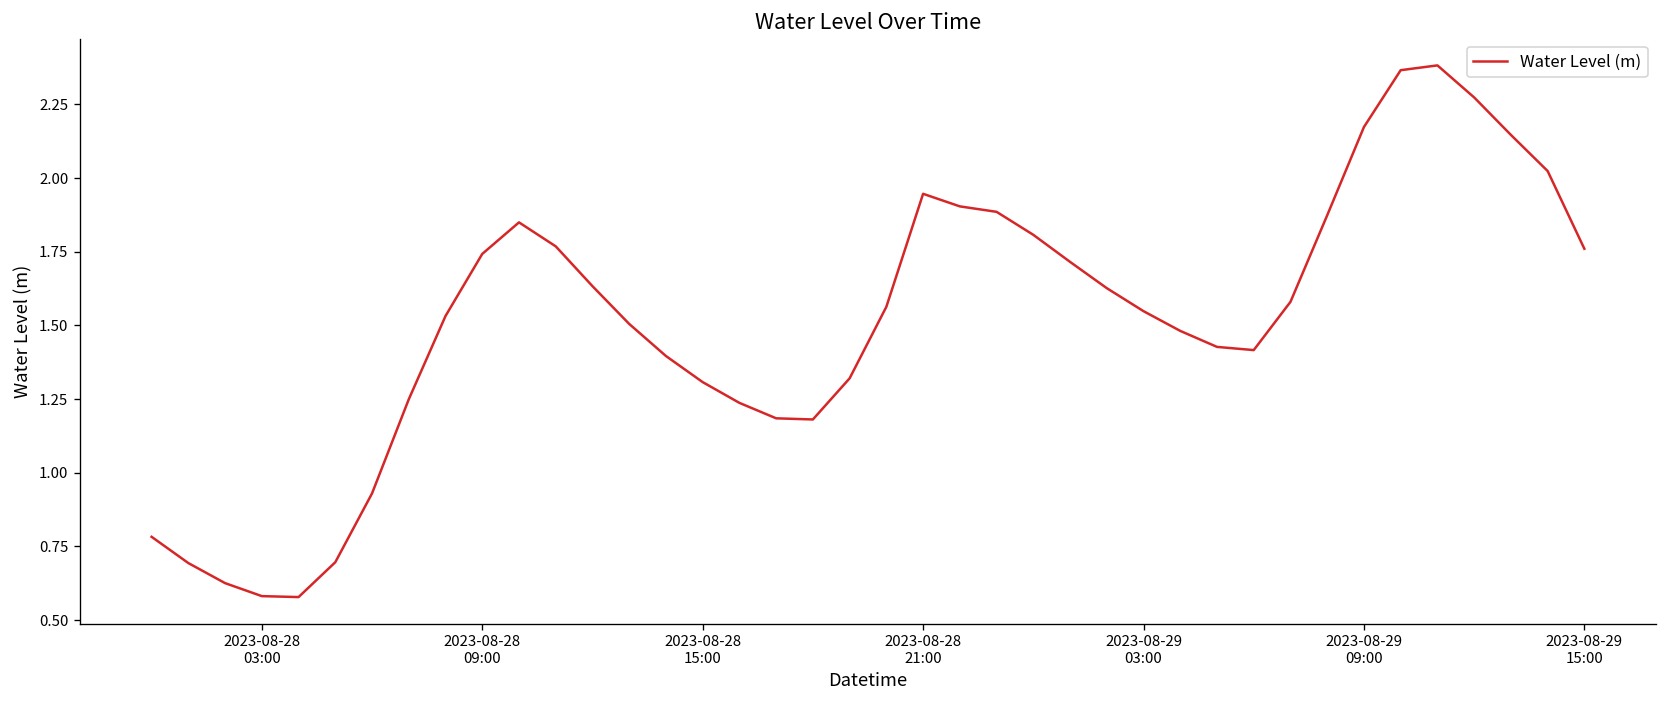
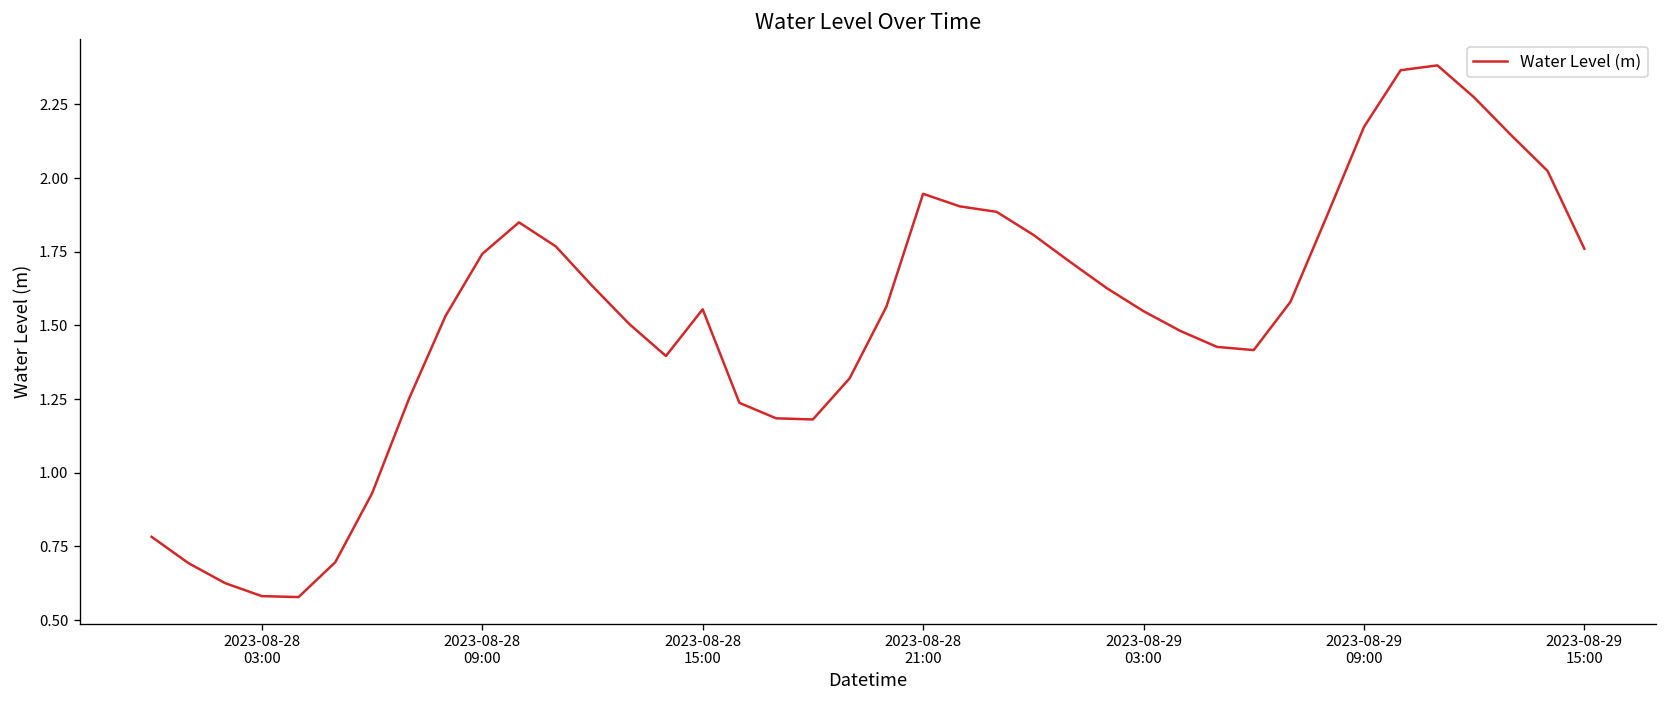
  {
    "2023-08-28 03:00": 0.58,
    "2023-08-28 09:00": 1.74,
-   "2023-08-28 15:00": 1.31,
+   "2023-08-28 15:00": 1.55,
    "2023-08-28 21:00": 1.95,
    "2023-08-29 03:00": 1.55,
    "2023-08-29 09:00": 2.17,
    "2023-08-29 15:00": 1.76
  }
